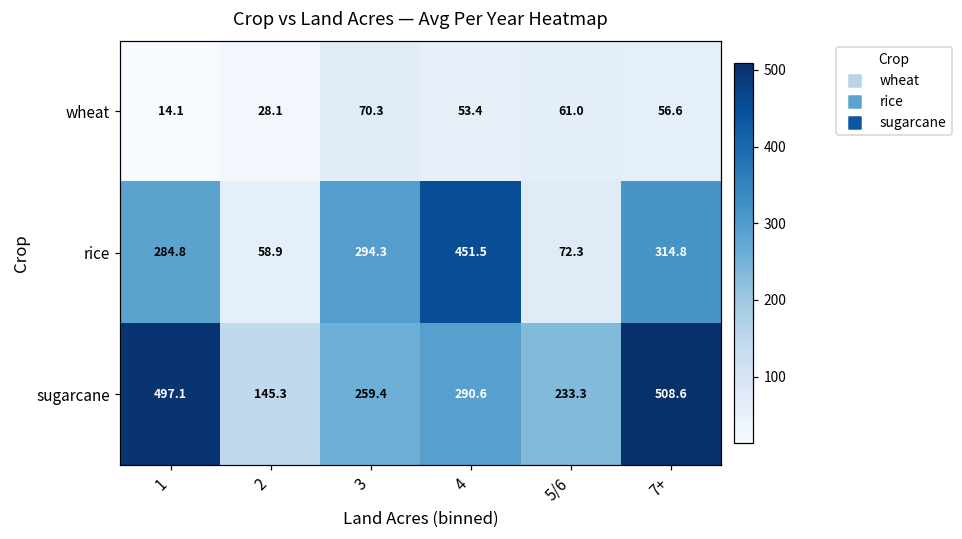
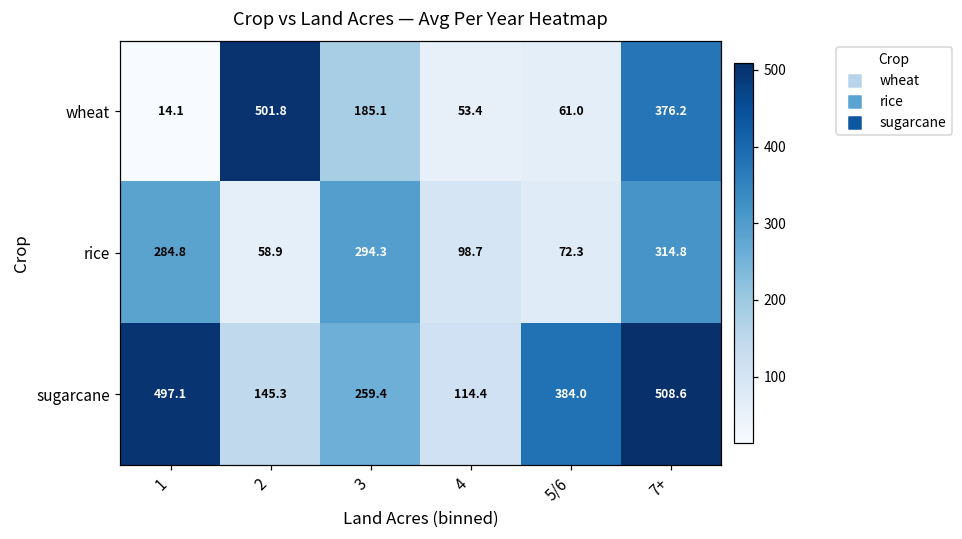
  {
    "wheat": {
      "1": 14.1,
-     "2": 28.1,
-     "3": 70.3,
+     "2": 501.8,
+     "3": 185.1,
      "4": 53.4,
      "5/6": 61.0,
-     "7+": 56.6
+     "7+": 376.2
    },
    "rice": {
      "1": 284.8,
      "2": 58.9,
      "3": 294.3,
-     "4": 451.5,
+     "4": 98.7,
      "5/6": 72.3,
      "7+": 314.8
    },
    "sugarcane": {
      "1": 497.1,
      "2": 145.3,
      "3": 259.4,
-     "4": 290.6,
-     "5/6": 233.3,
+     "4": 114.4,
+     "5/6": 384.0,
      "7+": 508.6
    }
  }
